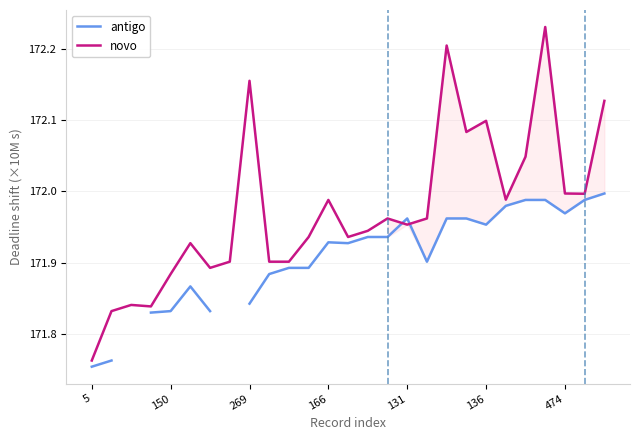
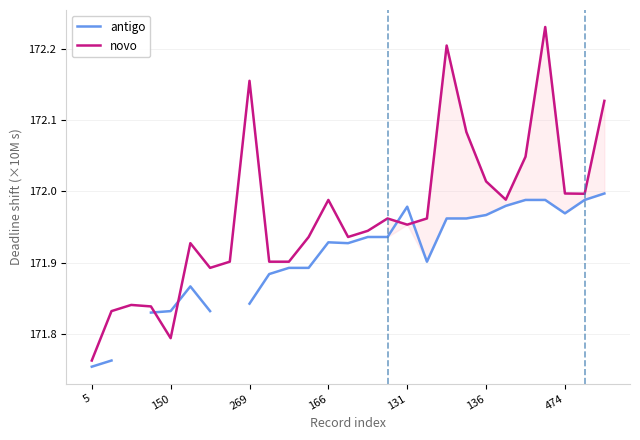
  {
    "antigo": {
      "150": 171.83,
      "269": 171.84,
      "166": 171.93,
-     "131": 171.96,
-     "136": 171.95,
+     "131": 171.98,
+     "136": 171.97,
      "474": 171.97
    },
    "novo": {
      "5": 171.76,
-     "150": 171.88,
+     "150": 171.79,
      "269": 172.15,
      "166": 171.99,
-     "136": 172.10
+     "136": 172.01
    }
  }
